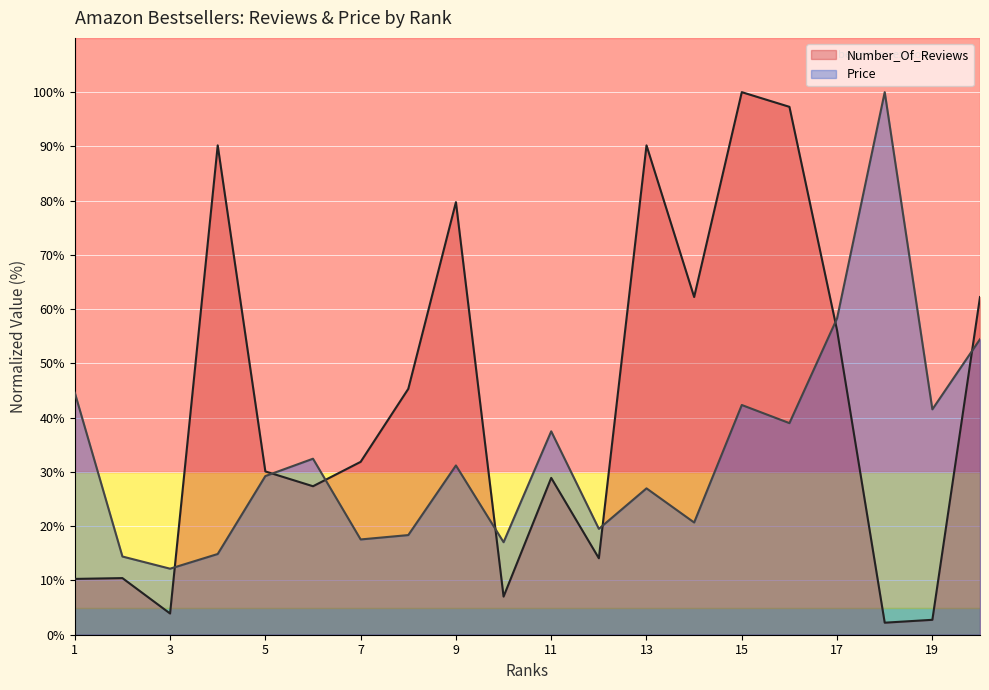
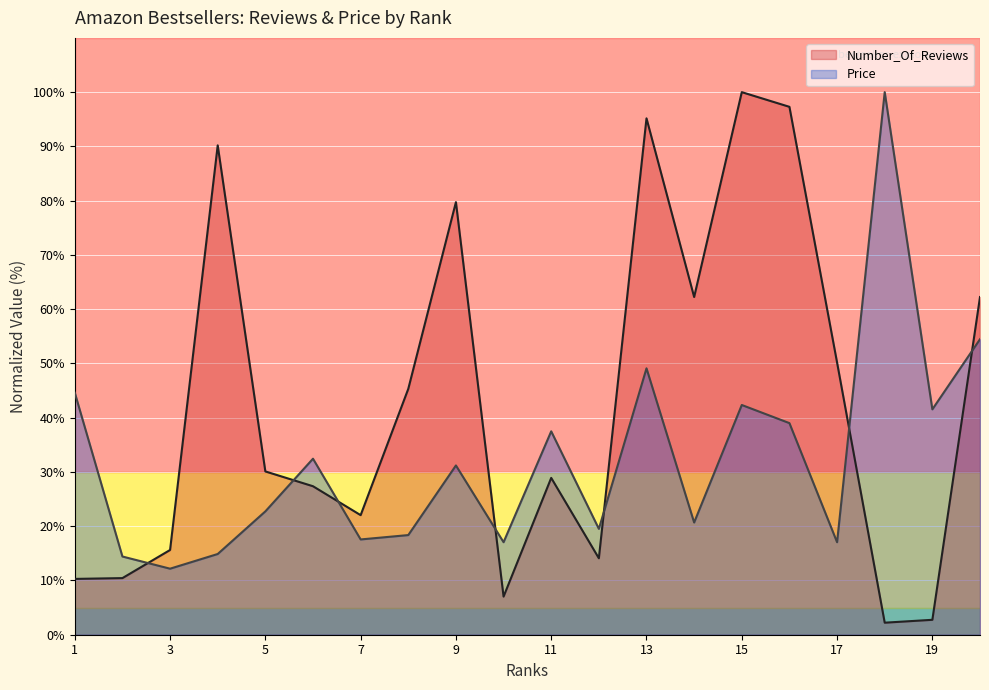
  {
    "Number_Of_Reviews": {
      "1": "10%",
-     "3": "4%",
+     "3": "16%",
      "5": "30%",
-     "7": "32%",
+     "7": "22%",
      "9": "80%",
      "11": "29%",
-     "13": "90%",
+     "13": "95%",
      "15": "100%",
-     "17": "56%",
+     "17": "50%",
      "19": "3%"
    },
    "Price": {
      "1": "45%",
      "3": "12%",
-     "5": "29%",
+     "5": "23%",
      "7": "18%",
      "9": "31%",
      "11": "37%",
-     "13": "27%",
+     "13": "49%",
      "15": "42%",
-     "17": "58%",
+     "17": "17%",
      "19": "42%"
    }
  }
